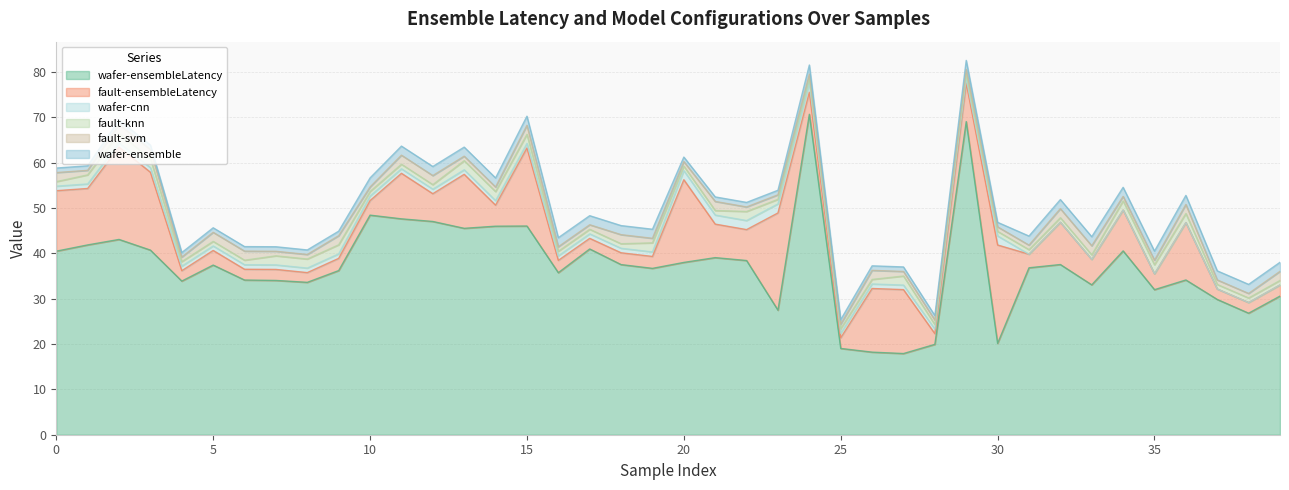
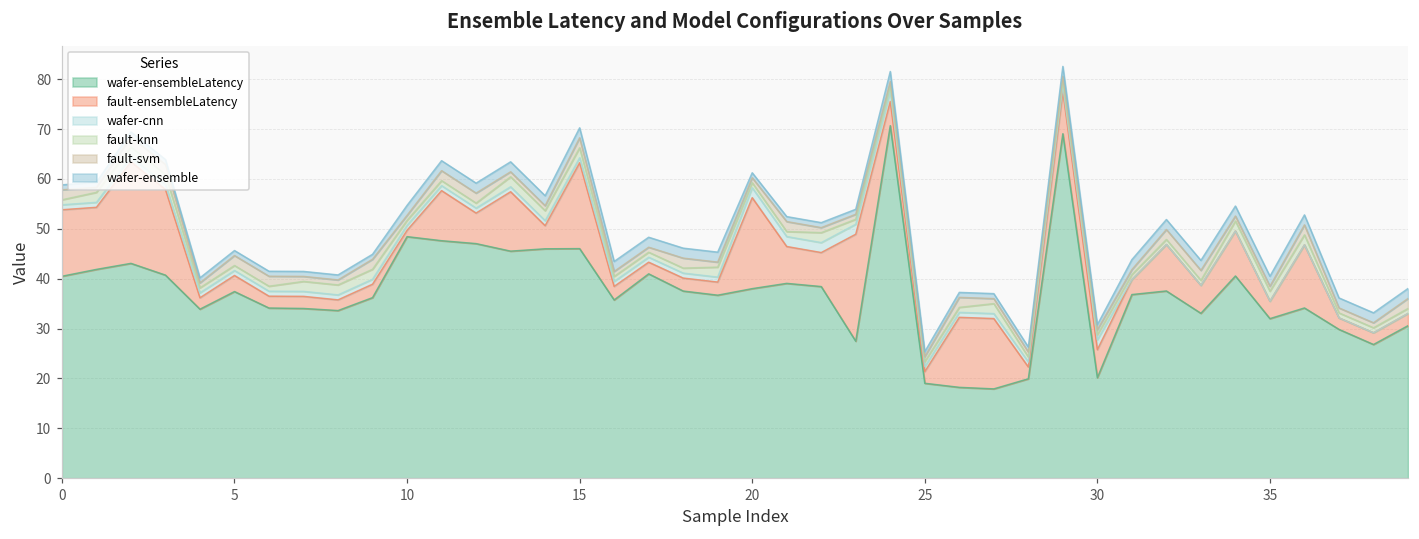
  {
    "fault-ensembleLatency": {
      "0": 13,
      "5": 3,
-     "10": 3,
+     "10": 1,
      "15": 17,
      "20": 18,
      "25": 2,
-     "30": 22
+     "30": 6
    }
  }
